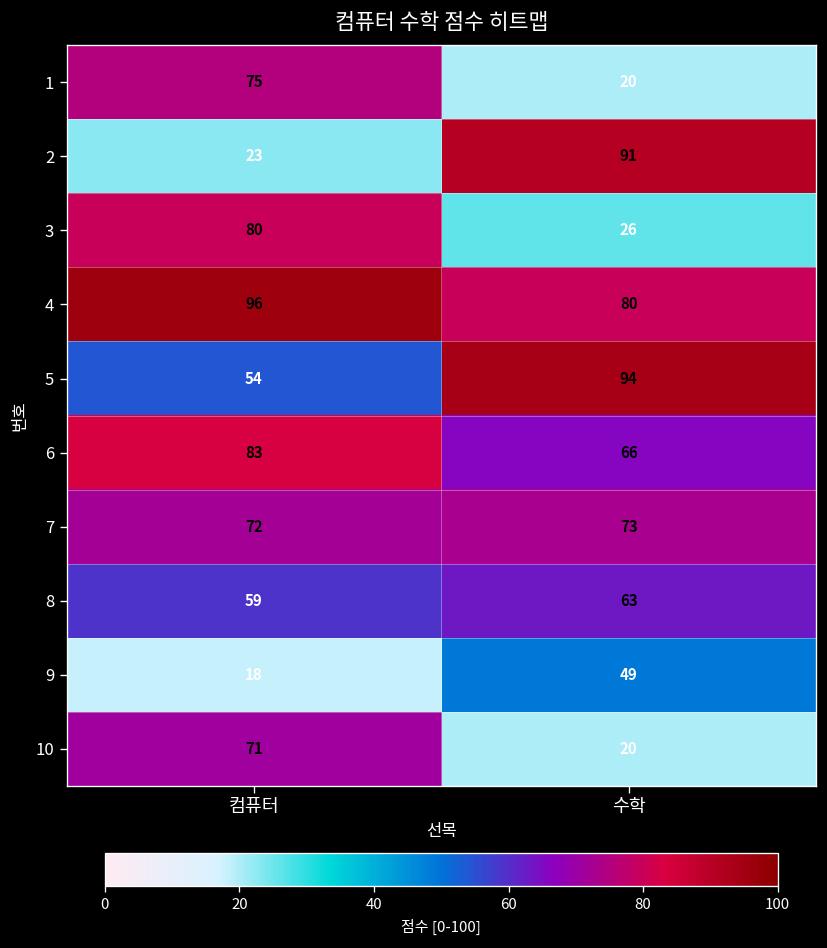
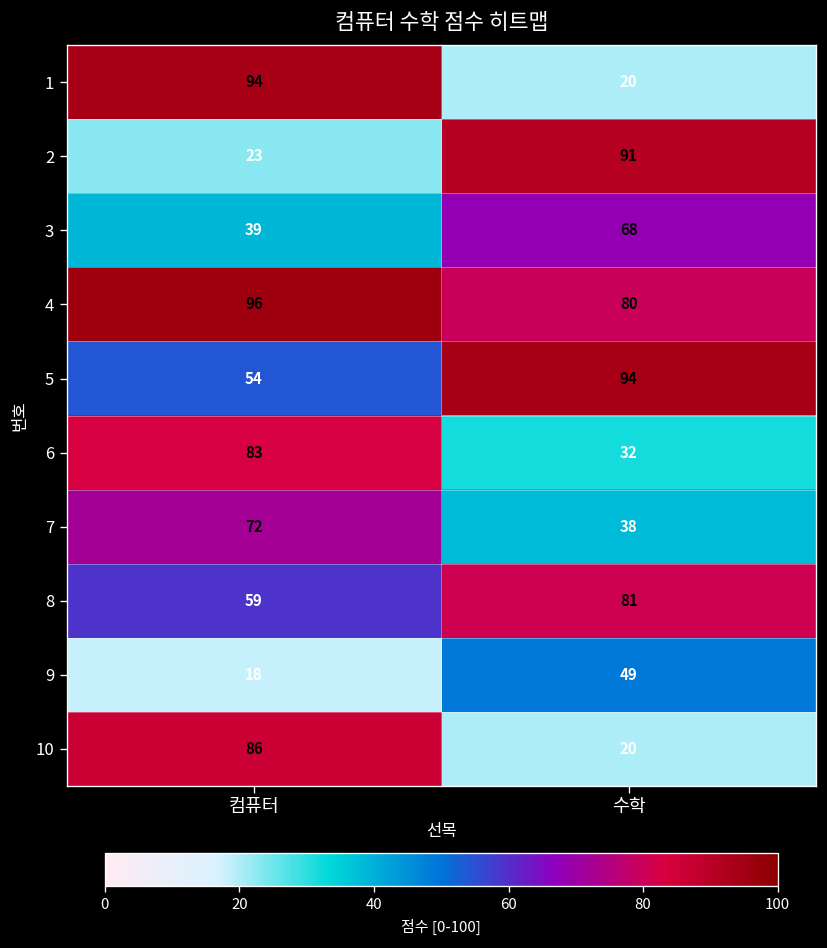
  {
    "1": {
-     "컴퓨터": 75,
+     "컴퓨터": 94,
      "수학": 20
    },
    "2": {
      "컴퓨터": 23,
      "수학": 91
    },
    "3": {
-     "컴퓨터": 80,
-     "수학": 26
+     "컴퓨터": 39,
+     "수학": 68
    },
    "4": {
      "컴퓨터": 96,
      "수학": 80
    },
    "5": {
      "컴퓨터": 54,
      "수학": 94
    },
    "6": {
      "컴퓨터": 83,
-     "수학": 66
+     "수학": 32
    },
    "7": {
      "컴퓨터": 72,
-     "수학": 73
+     "수학": 38
    },
    "8": {
      "컴퓨터": 59,
-     "수학": 63
+     "수학": 81
    },
    "9": {
      "컴퓨터": 18,
      "수학": 49
    },
    "10": {
-     "컴퓨터": 71,
+     "컴퓨터": 86,
      "수학": 20
    }
  }
